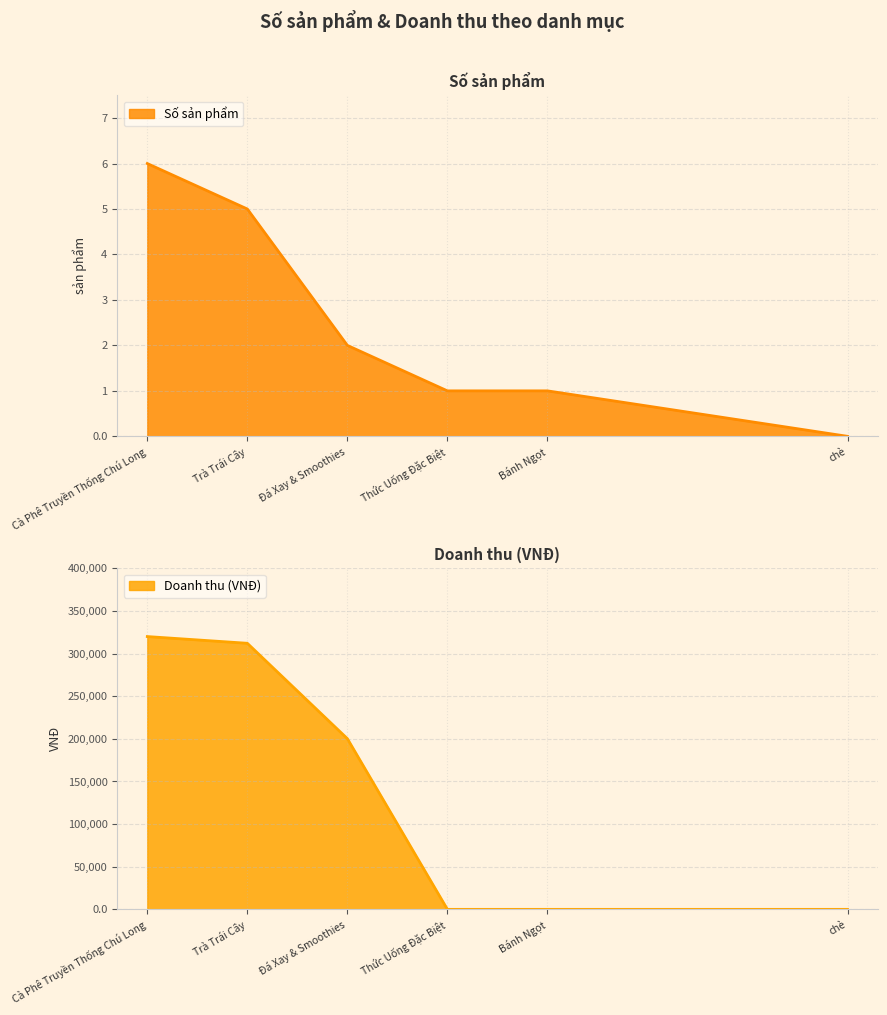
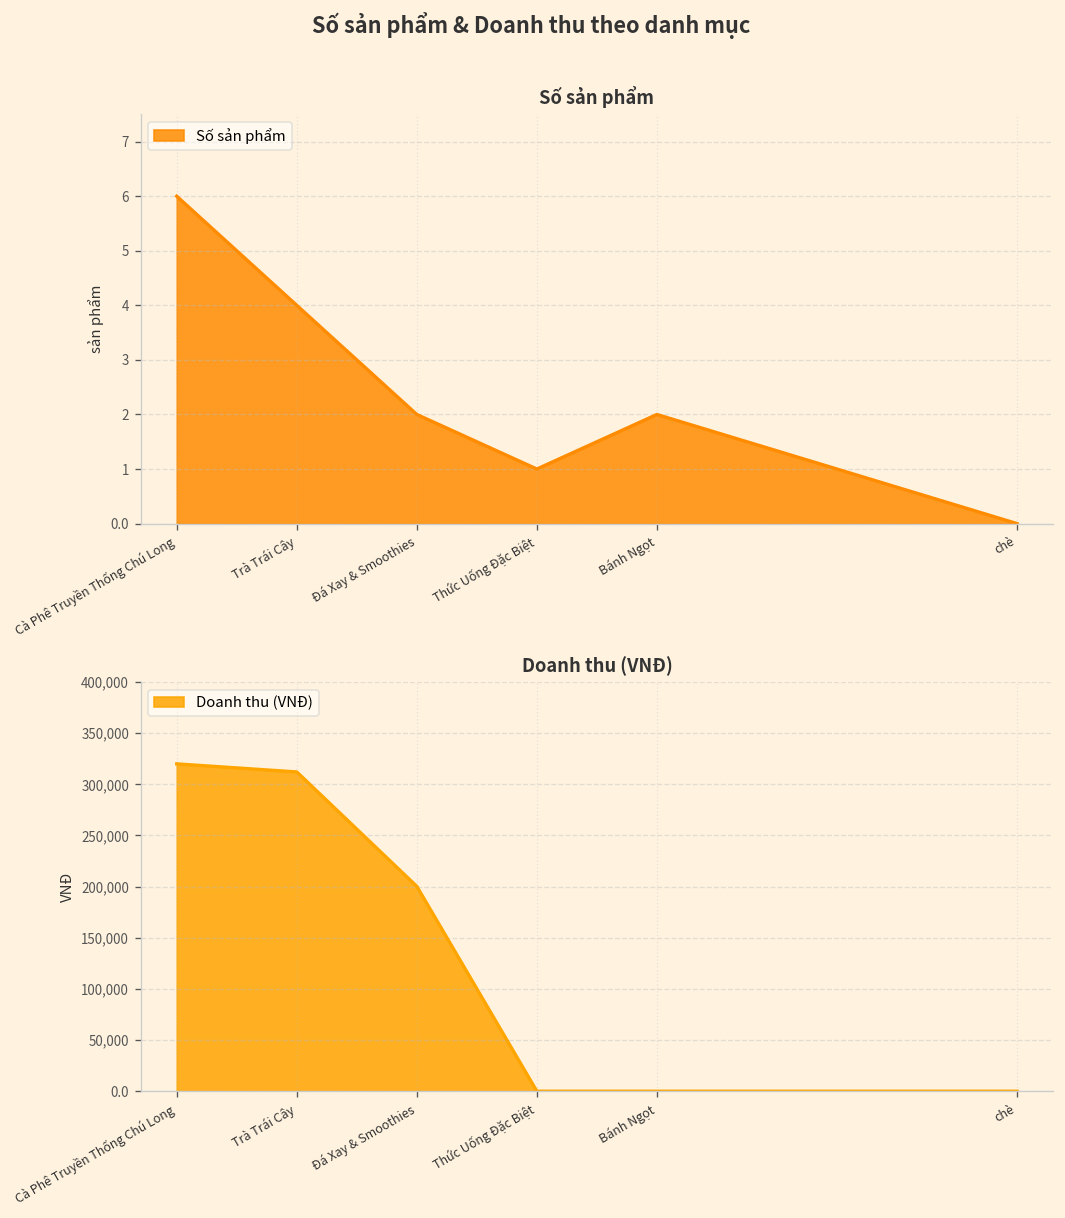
  {
    "Số sản phẩm": {
      "Cà Phê Truyền Thống Chú Long": "6",
-     "Trà Trái Cây": "5",
+     "Trà Trái Cây": "4",
      "Đá Xay & Smoothies": "2",
      "Thức Uống Đặc Biệt": "1",
-     "Bánh Ngọt": "1",
+     "Bánh Ngọt": "2",
      "chè": "0"
    },
    "Doanh thu (VNĐ)": {
      "Cà Phê Truyền Thống Chú Long": "320,000",
      "Trà Trái Cây": "310,000",
      "Đá Xay & Smoothies": "200,000",
      "Thức Uống Đặc Biệt": "0",
      "Bánh Ngọt": "0",
      "chè": "0"
    }
  }
